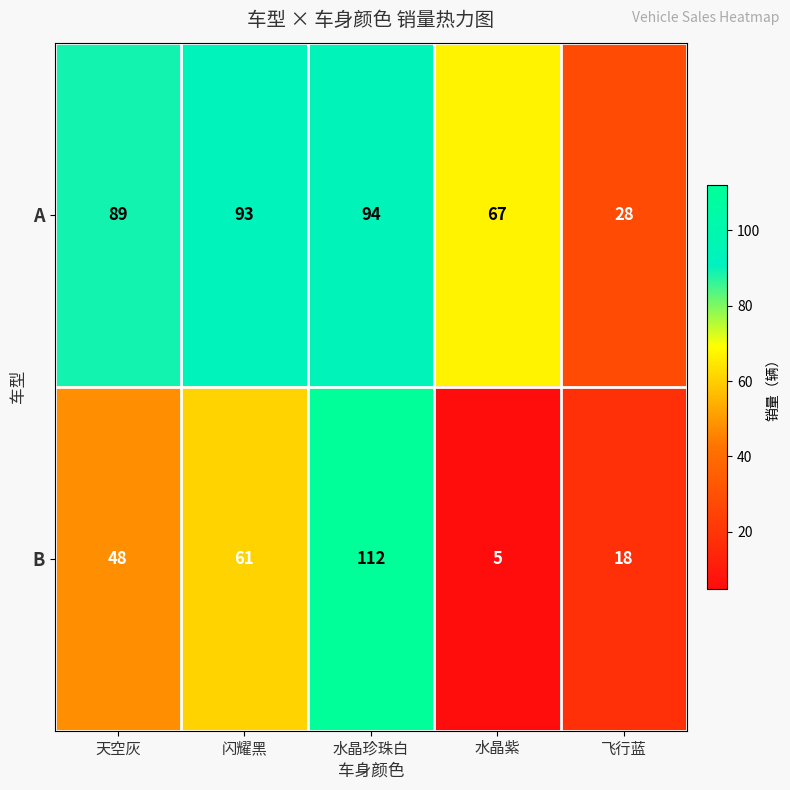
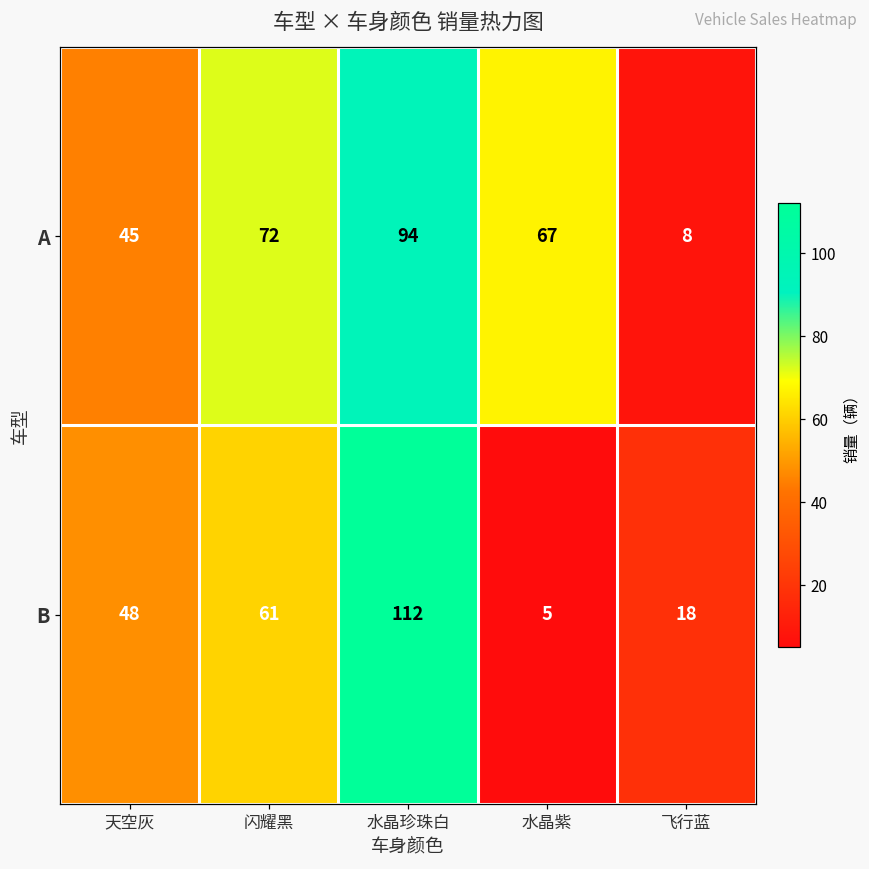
  {
    "A": {
-     "天空灰": 89,
-     "闪耀黑": 93,
+     "天空灰": 45,
+     "闪耀黑": 72,
      "水晶珍珠白": 94,
      "水晶紫": 67,
-     "飞行蓝": 28
+     "飞行蓝": 8
    },
    "B": {
      "天空灰": 48,
      "闪耀黑": 61,
      "水晶珍珠白": 112,
      "水晶紫": 5,
      "飞行蓝": 18
    }
  }
